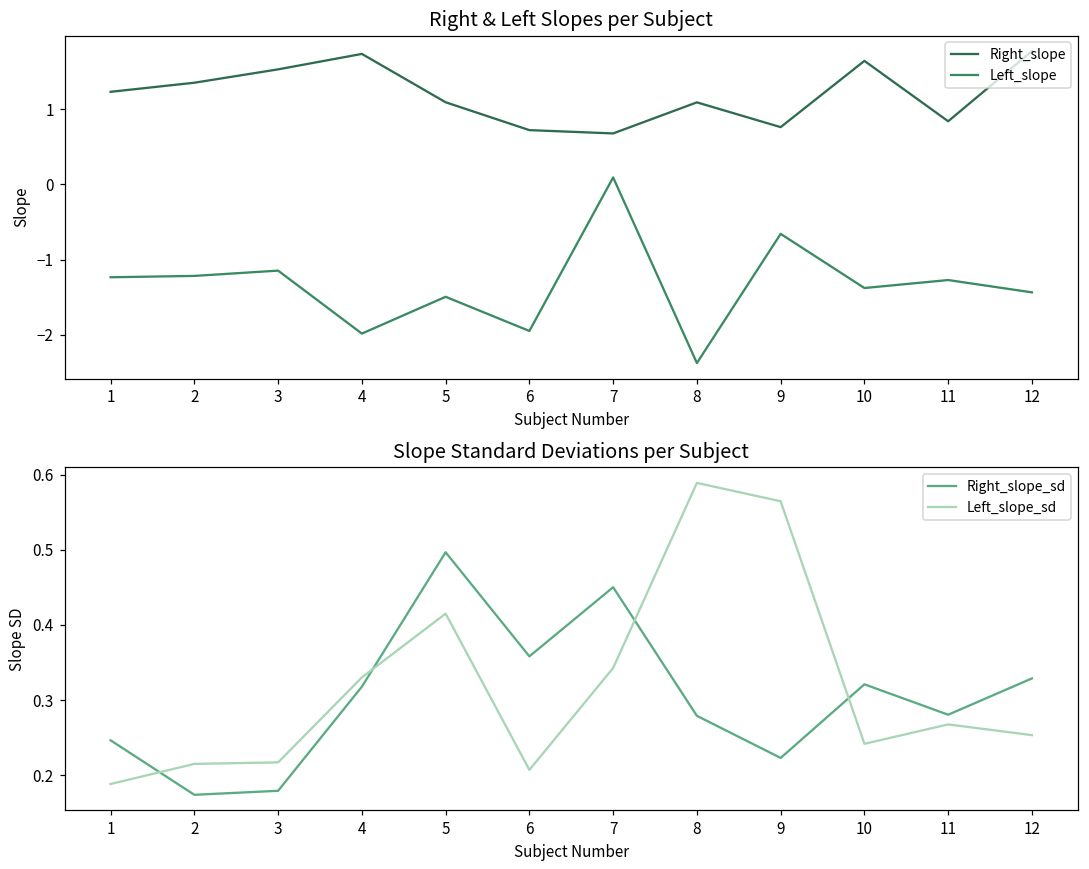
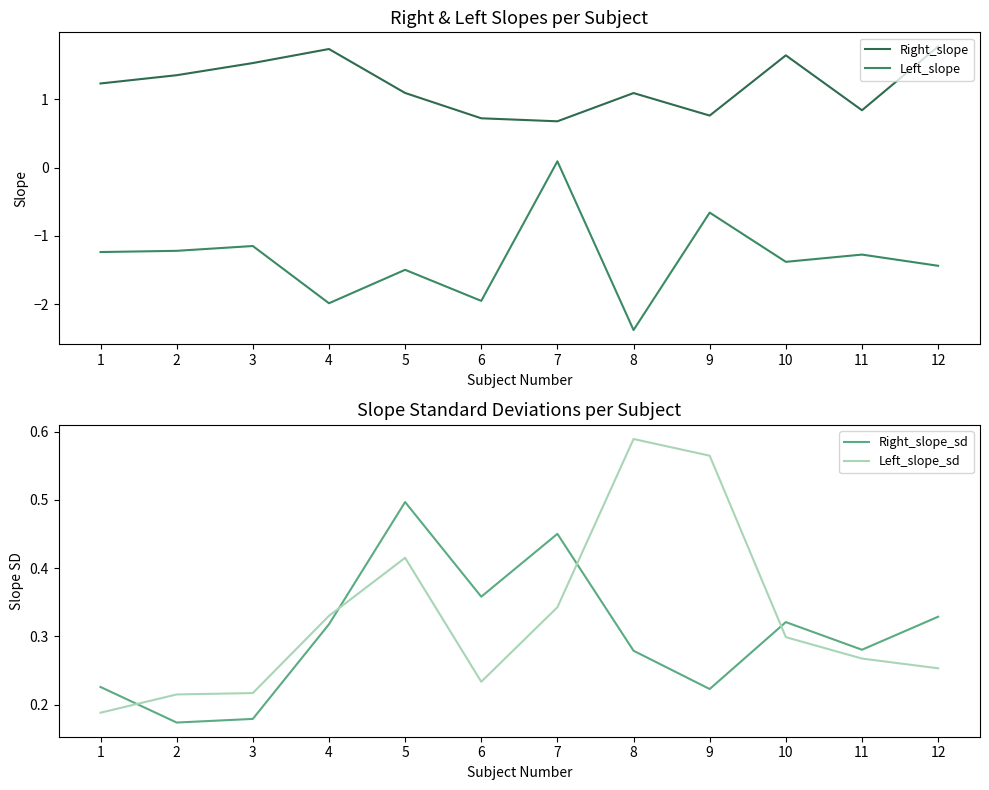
  {
    "Slope Standard Deviations per Subject": {
      "Right_slope_sd": {
-       "1": 0.25,
+       "1": 0.23,
        "2": 0.17,
        "3": 0.18,
        "4": 0.32,
        "5": 0.50,
        "6": 0.36,
        "7": 0.45,
        "8": 0.28,
        "9": 0.22,
        "10": 0.32,
        "11": 0.28,
        "12": 0.33
      },
      "Left_slope_sd": {
        "1": 0.19,
        "2": 0.22,
        "3": 0.22,
        "4": 0.33,
        "5": 0.42,
-       "6": 0.21,
+       "6": 0.23,
        "7": 0.34,
        "8": 0.59,
        "9": 0.56,
-       "10": 0.24,
+       "10": 0.30,
        "11": 0.27,
        "12": 0.25
      }
    }
  }
